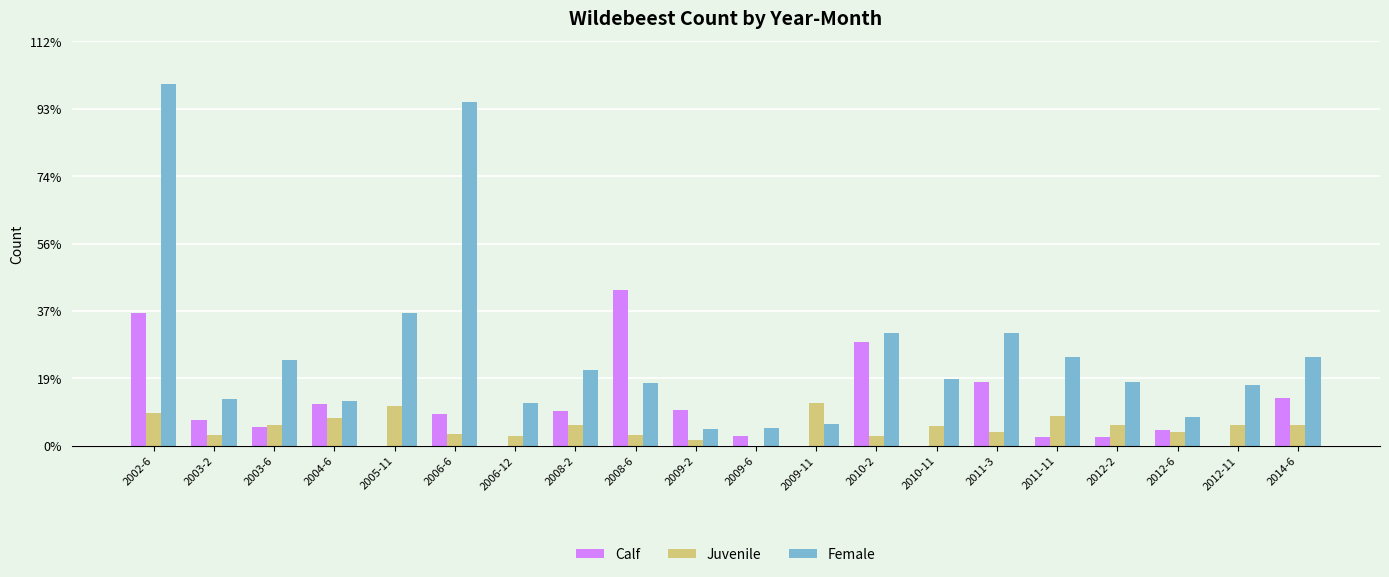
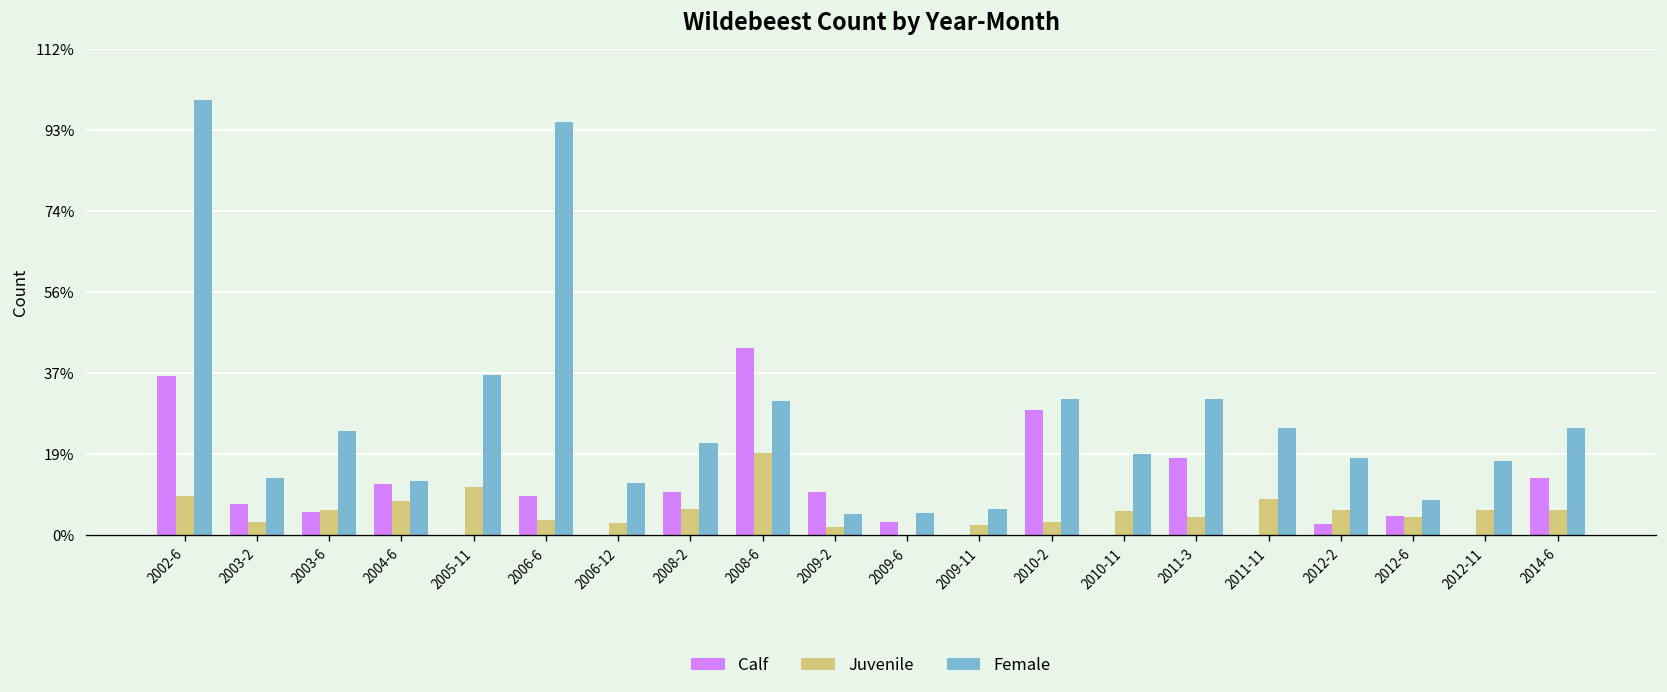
  {
    "Calf": {
      "2002-6": "37%",
      "2003-2": "7%",
      "2003-6": "5%",
      "2004-6": "12%",
      "2005-11": "0%",
      "2006-6": "9%",
      "2006-12": "0%",
      "2008-2": "10%",
      "2008-6": "43%",
      "2009-2": "10%",
      "2009-6": "3%",
      "2009-11": "0%",
      "2010-2": "29%",
      "2010-11": "0%",
      "2011-3": "18%",
-     "2011-11": "3%",
+     "2011-11": "0%",
      "2012-2": "3%",
      "2012-6": "4%",
      "2012-11": "0%",
      "2014-6": "13%"
    },
    "Juvenile": {
      "2002-6": "9%",
      "2003-2": "3%",
      "2003-6": "6%",
      "2004-6": "8%",
      "2005-11": "11%",
      "2006-6": "3%",
      "2006-12": "3%",
      "2008-2": "6%",
-     "2008-6": "3%",
+     "2008-6": "19%",
      "2009-2": "2%",
      "2009-6": "0%",
-     "2009-11": "12%",
+     "2009-11": "2%",
      "2010-2": "3%",
      "2010-11": "5%",
      "2011-3": "4%",
      "2011-11": "8%",
      "2012-2": "6%",
      "2012-6": "4%",
      "2012-11": "6%",
      "2014-6": "6%"
    },
    "Female": {
      "2002-6": "100%",
      "2003-2": "13%",
      "2003-6": "24%",
      "2004-6": "12%",
      "2005-11": "37%",
      "2006-6": "95%",
      "2006-12": "12%",
      "2008-2": "21%",
-     "2008-6": "17%",
+     "2008-6": "31%",
      "2009-2": "5%",
      "2009-6": "5%",
      "2009-11": "6%",
      "2010-2": "31%",
      "2010-11": "19%",
      "2011-3": "31%",
      "2011-11": "25%",
      "2012-2": "18%",
      "2012-6": "8%",
      "2012-11": "17%",
      "2014-6": "25%"
    }
  }
